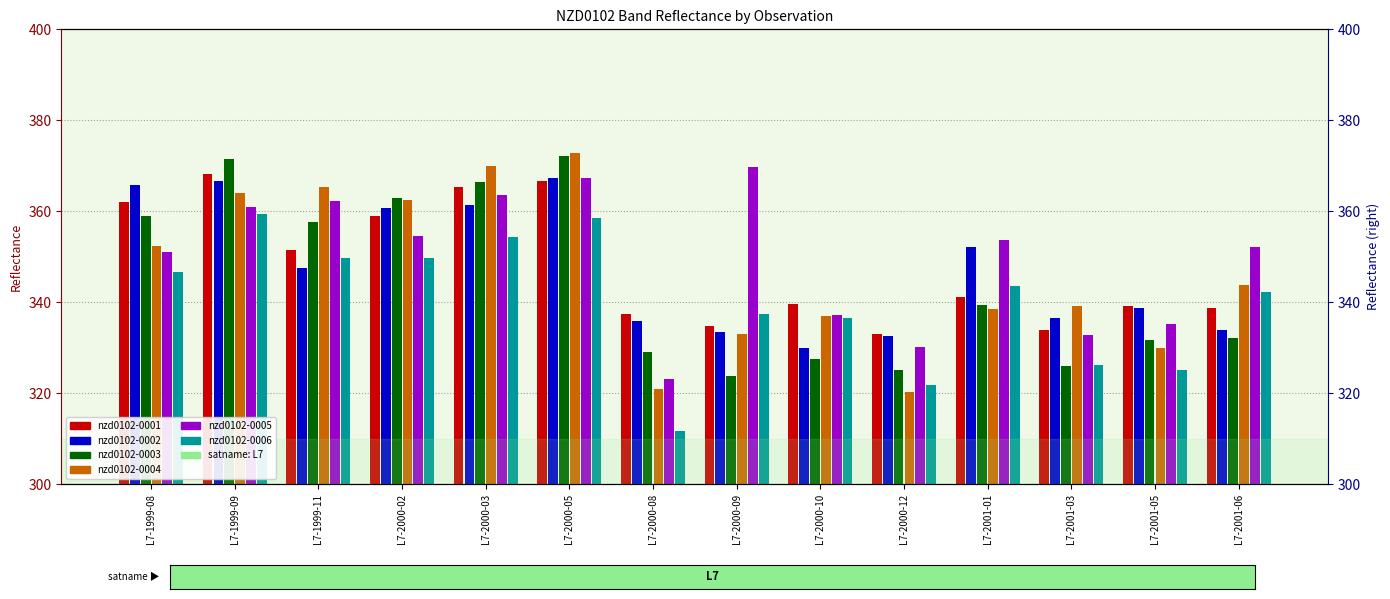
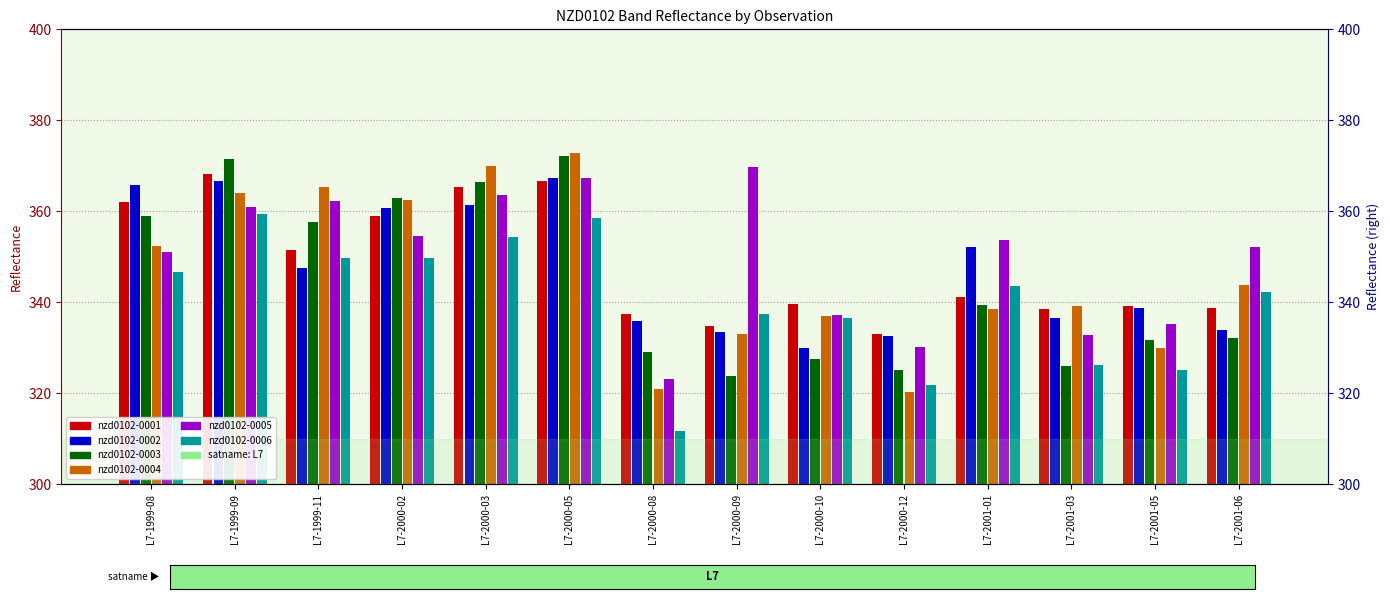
  {
    "nzd0102-0001": {
      "L7-1999-08": 362,
      "L7-1999-09": 368,
      "L7-1999-11": 351,
      "L7-2000-02": 359,
      "L7-2000-03": 365,
      "L7-2000-05": 367,
      "L7-2000-08": 337,
      "L7-2000-09": 335,
      "L7-2000-10": 340,
      "L7-2000-12": 333,
      "L7-2001-01": 341,
-     "L7-2001-03": 334,
+     "L7-2001-03": 339,
      "L7-2001-05": 339,
      "L7-2001-06": 339
    },
    "nzd0102-0002": {
      "L7-1999-08": 366,
      "L7-1999-09": 367,
      "L7-1999-11": 348,
      "L7-2000-02": 361,
      "L7-2000-03": 361,
      "L7-2000-05": 367,
      "L7-2000-08": 336,
      "L7-2000-09": 333,
      "L7-2000-10": 330,
      "L7-2000-12": 333,
      "L7-2001-01": 352,
      "L7-2001-03": 336,
      "L7-2001-05": 339,
      "L7-2001-06": 334
    },
    "nzd0102-0003": {
      "L7-1999-08": 359,
      "L7-1999-09": 372,
      "L7-1999-11": 358,
      "L7-2000-02": 363,
      "L7-2000-03": 366,
      "L7-2000-05": 372,
      "L7-2000-08": 329,
      "L7-2000-09": 324,
      "L7-2000-10": 327,
      "L7-2000-12": 325,
      "L7-2001-01": 339,
      "L7-2001-03": 326,
      "L7-2001-05": 332,
      "L7-2001-06": 332
    },
    "nzd0102-0004": {
      "L7-1999-08": 352,
      "L7-1999-09": 364,
      "L7-1999-11": 365,
      "L7-2000-02": 363,
      "L7-2000-03": 370,
      "L7-2000-05": 373,
      "L7-2000-08": 321,
      "L7-2000-09": 333,
      "L7-2000-10": 337,
      "L7-2000-12": 320,
      "L7-2001-01": 338,
      "L7-2001-03": 339,
      "L7-2001-05": 330,
      "L7-2001-06": 344
    },
    "nzd0102-0005": {
      "L7-1999-08": 351,
      "L7-1999-09": 361,
      "L7-1999-11": 362,
      "L7-2000-02": 355,
      "L7-2000-03": 364,
      "L7-2000-05": 367,
      "L7-2000-08": 323,
      "L7-2000-09": 370,
      "L7-2000-10": 337,
      "L7-2000-12": 330,
      "L7-2001-01": 354,
      "L7-2001-03": 333,
      "L7-2001-05": 335,
      "L7-2001-06": 352
    },
    "nzd0102-0006": {
      "L7-1999-08": 347,
      "L7-1999-09": 359,
      "L7-1999-11": 350,
      "L7-2000-02": 350,
      "L7-2000-03": 354,
      "L7-2000-05": 359,
      "L7-2000-08": 312,
      "L7-2000-09": 337,
      "L7-2000-10": 337,
      "L7-2000-12": 322,
      "L7-2001-01": 344,
      "L7-2001-03": 326,
      "L7-2001-05": 325,
      "L7-2001-06": 342
    }
  }
